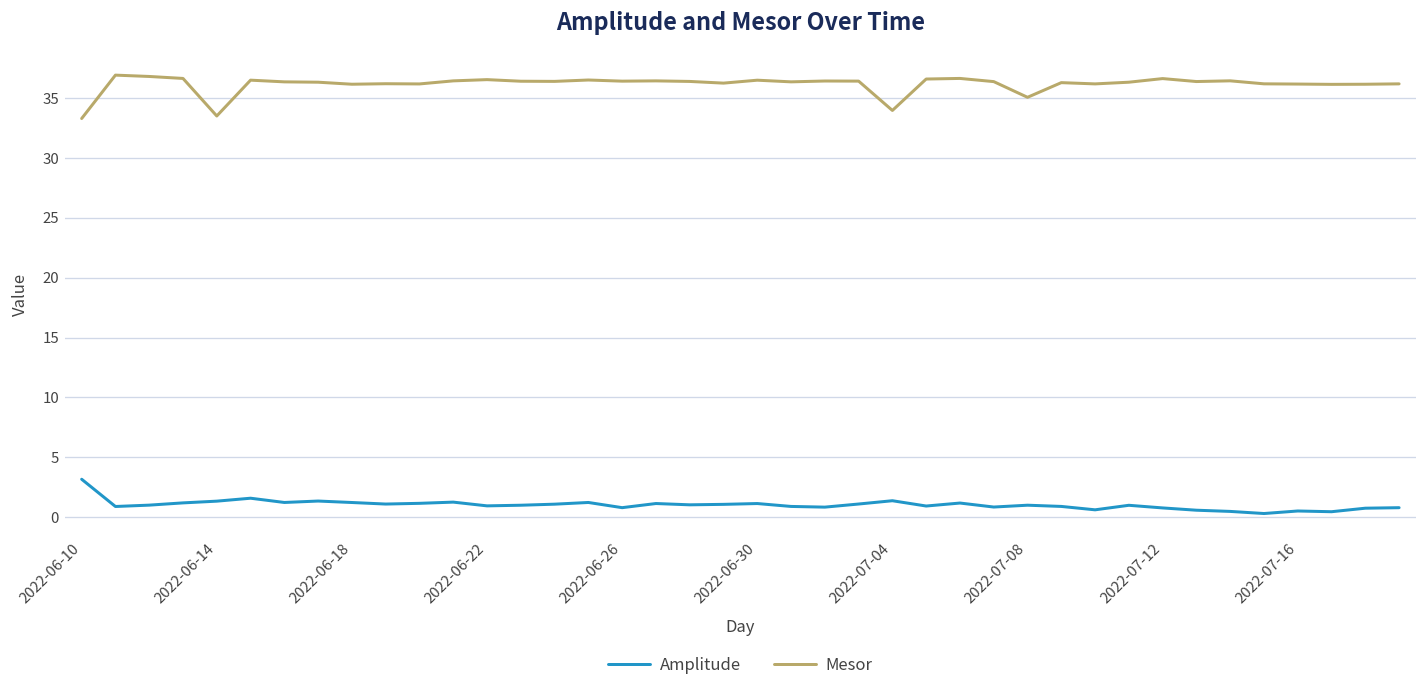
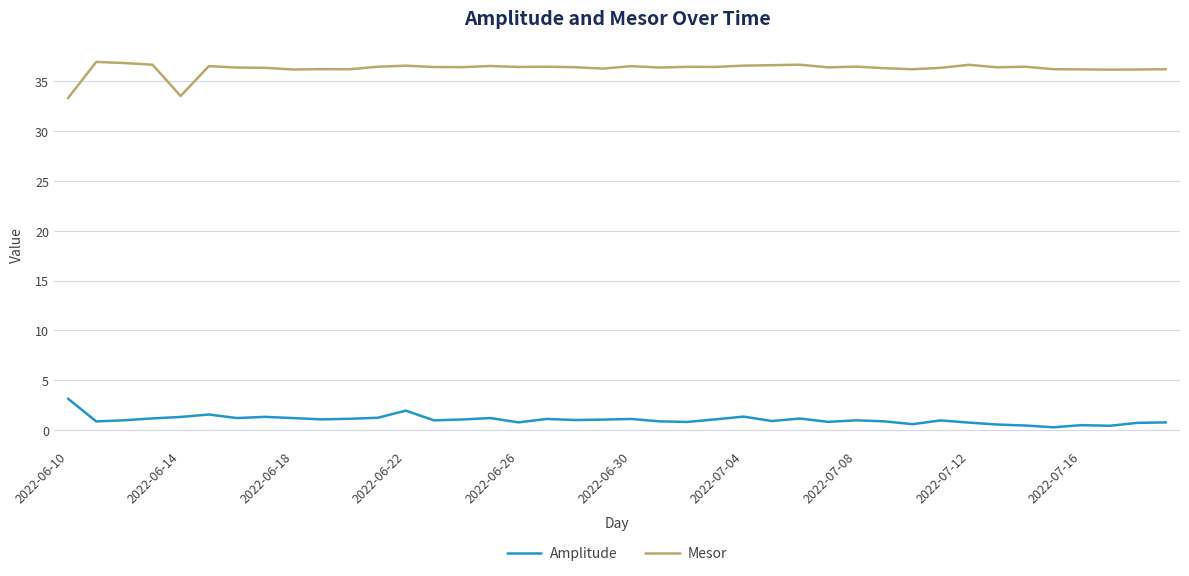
  {
    "Amplitude": {
      "2022-06-10": 3,
      "2022-06-14": 1,
      "2022-06-18": 1,
-     "2022-06-22": 1,
+     "2022-06-22": 2,
      "2022-06-26": 1,
      "2022-06-30": 1,
      "2022-07-04": 1,
      "2022-07-08": 1,
      "2022-07-12": 1,
      "2022-07-16": 1
    },
    "Mesor": {
      "2022-06-10": 33,
      "2022-06-14": 34,
      "2022-06-18": 36,
      "2022-06-22": 37,
      "2022-06-26": 36,
      "2022-06-30": 37,
-     "2022-07-04": 34,
-     "2022-07-08": 35,
+     "2022-07-04": 37,
+     "2022-07-08": 36,
      "2022-07-12": 37,
      "2022-07-16": 36
    }
  }
